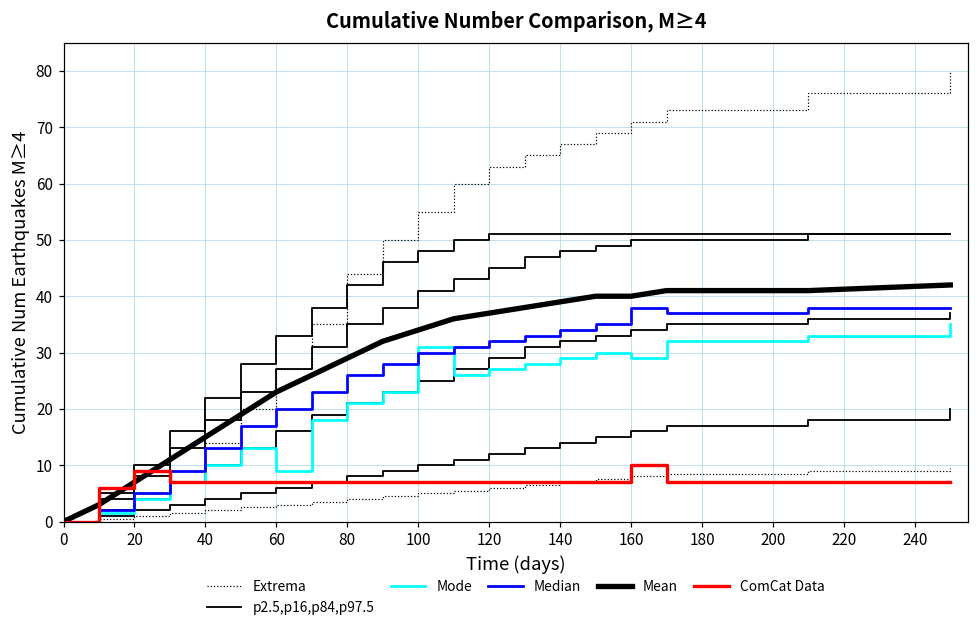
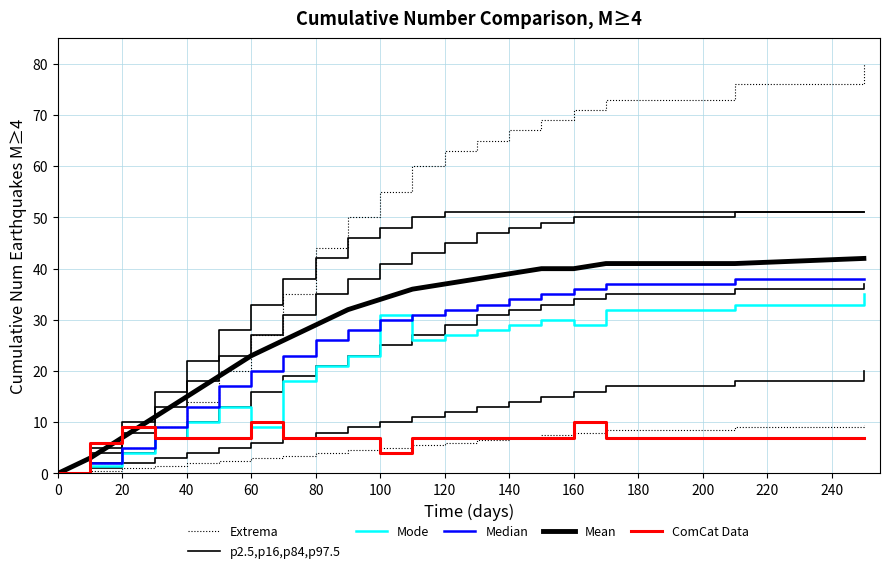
  {
    "Mode": {
      "60": 9,
      "100": 31,
      "120": 27,
      "140": 29,
      "160": 29
    },
    "Median": {
      "40": 13,
      "60": 20,
      "80": 26,
      "100": 30,
      "120": 32,
      "140": 34,
-     "160": 38
+     "160": 36
    },
    "ComCat Data": {
      "20": 9,
      "40": 7,
-     "60": 7,
+     "60": 10,
      "80": 7,
-     "100": 7,
+     "100": 4,
      "120": 7,
      "160": 10
    }
  }
